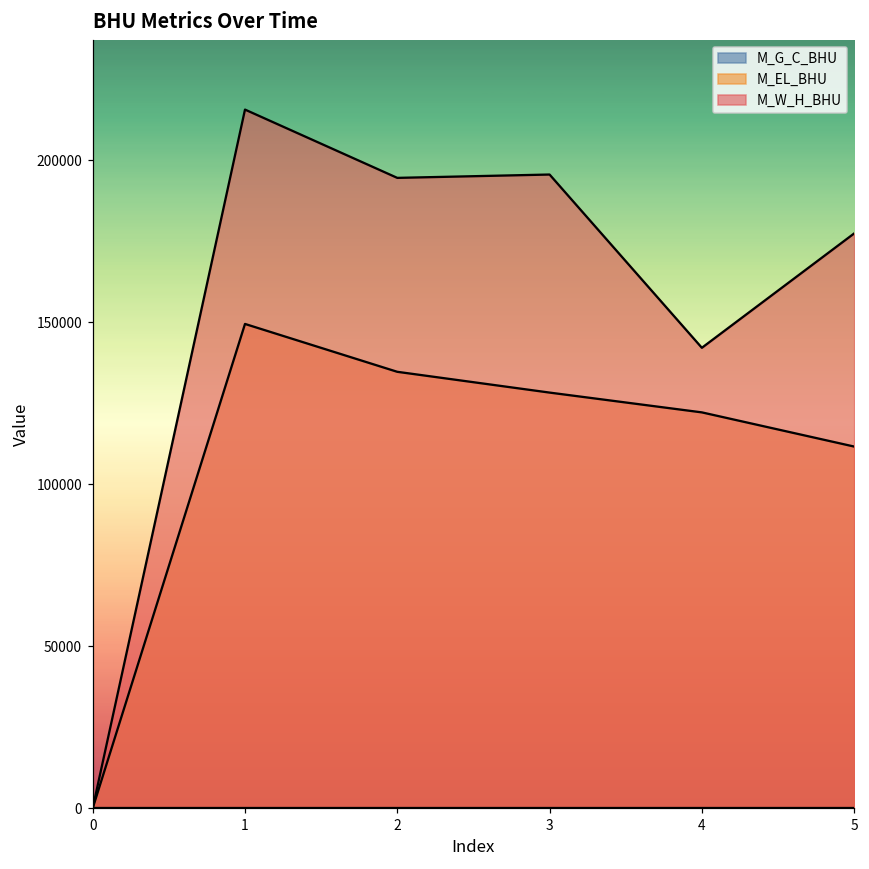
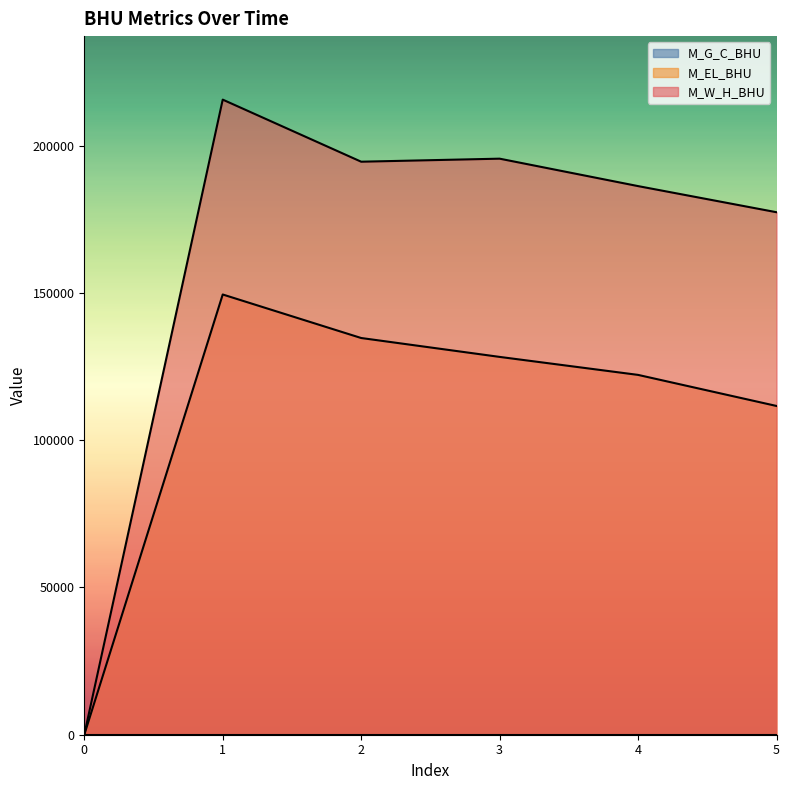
  {
    "M_G_C_BHU": {
      "1": 0,
      "2": 0,
      "3": 0,
      "4": 0,
      "5": 0
    },
    "M_EL_BHU": {
      "1": 149000,
      "2": 135000,
      "3": 128000,
      "4": 122000,
      "5": 112000
    },
    "M_W_H_BHU": {
      "1": 216000,
      "2": 195000,
      "3": 196000,
-     "4": 142000,
+     "4": 186000,
      "5": 177000
    }
  }
